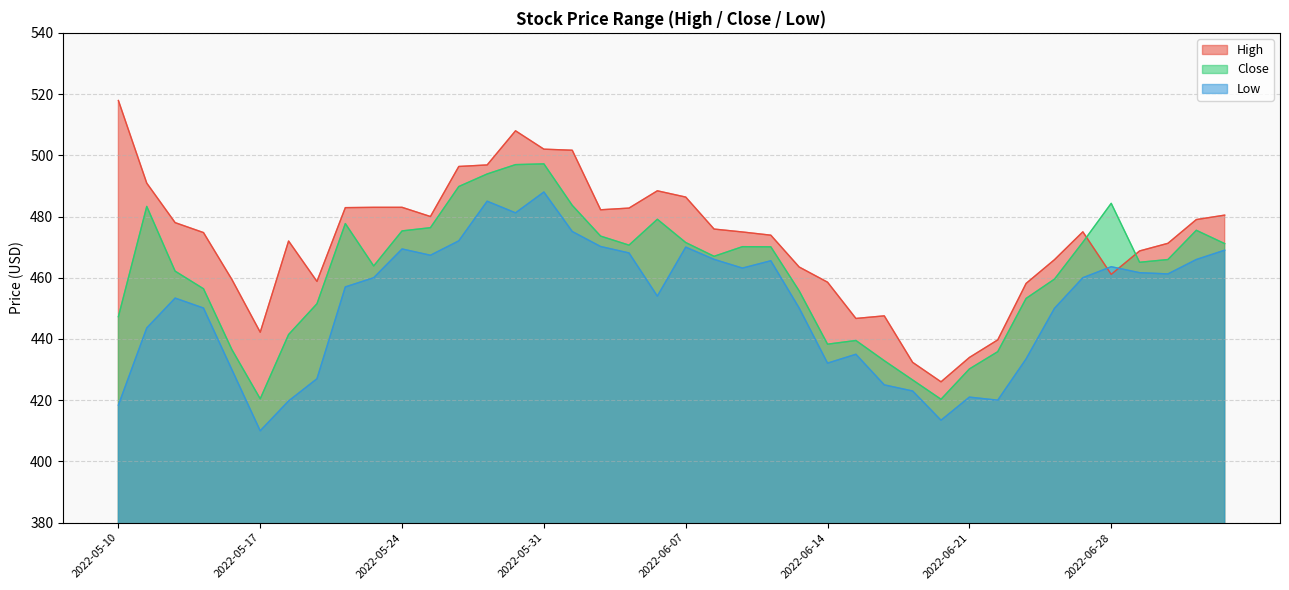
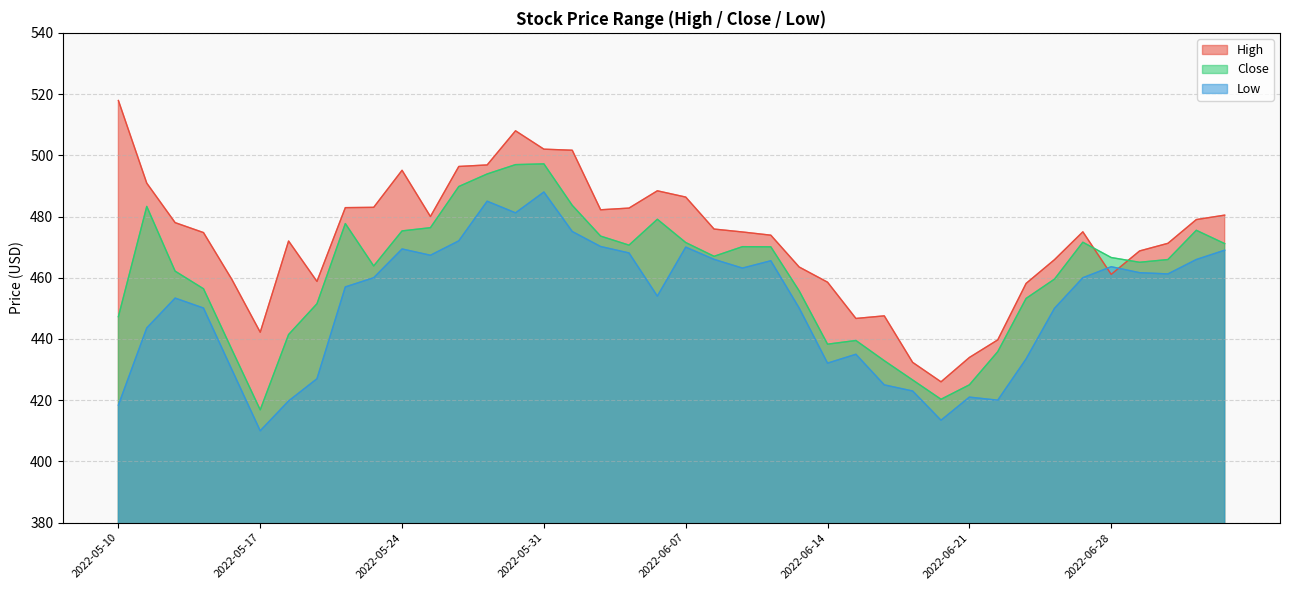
  {
    "High": {
      "2022-05-10": 518,
      "2022-05-17": 442,
-     "2022-05-24": 483,
+     "2022-05-24": 495,
      "2022-05-31": 502,
      "2022-06-07": 486,
      "2022-06-14": 459,
      "2022-06-21": 434,
      "2022-06-28": 461
    },
    "Close": {
      "2022-05-10": 447,
-     "2022-05-17": 420,
+     "2022-05-17": 417,
      "2022-05-24": 475,
      "2022-05-31": 497,
      "2022-06-07": 472,
      "2022-06-14": 438,
-     "2022-06-21": 430,
-     "2022-06-28": 484
+     "2022-06-21": 425,
+     "2022-06-28": 467
    },
    "Low": {
      "2022-05-10": 418,
      "2022-05-17": 410,
      "2022-05-24": 469,
      "2022-05-31": 488,
      "2022-06-07": 470,
      "2022-06-14": 432,
      "2022-06-21": 421,
      "2022-06-28": 464
    }
  }
